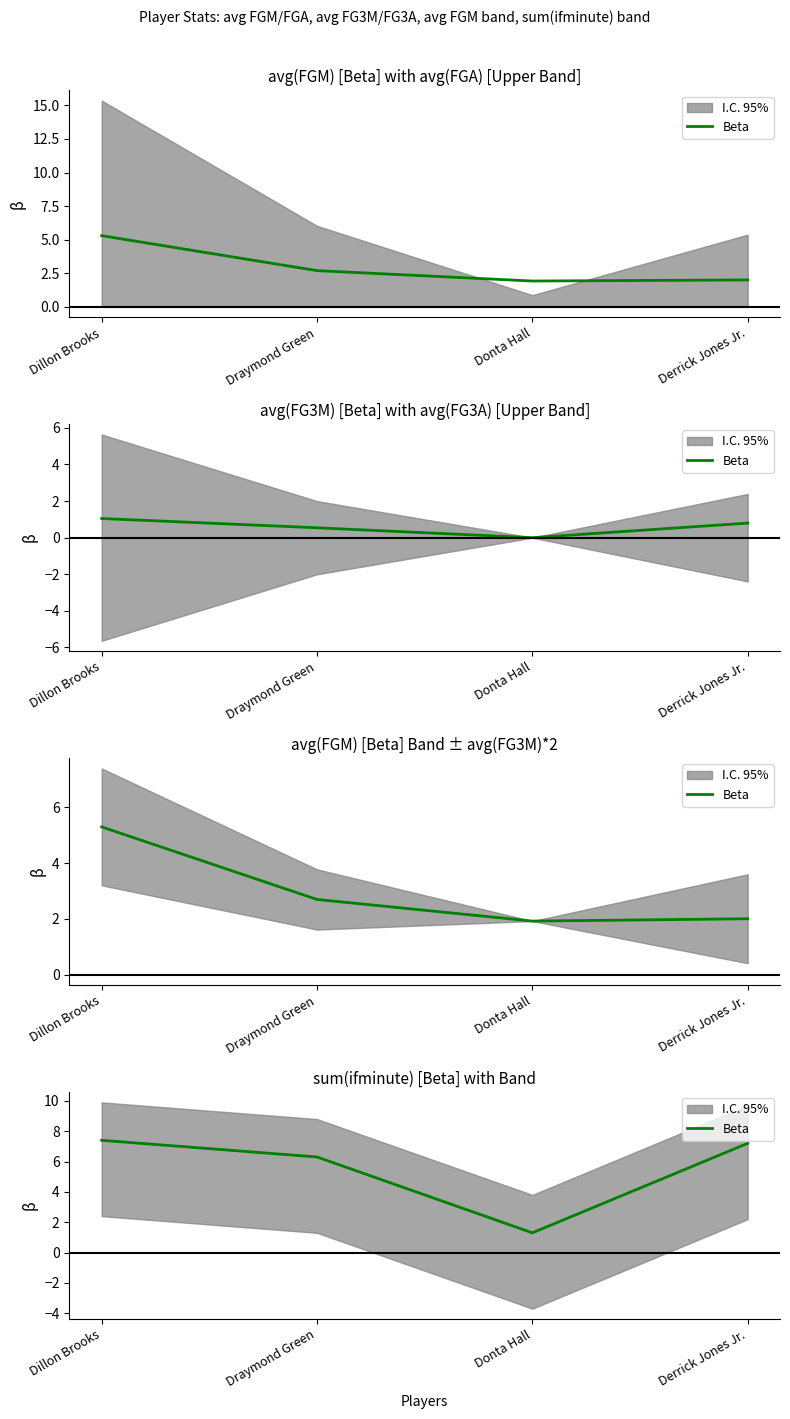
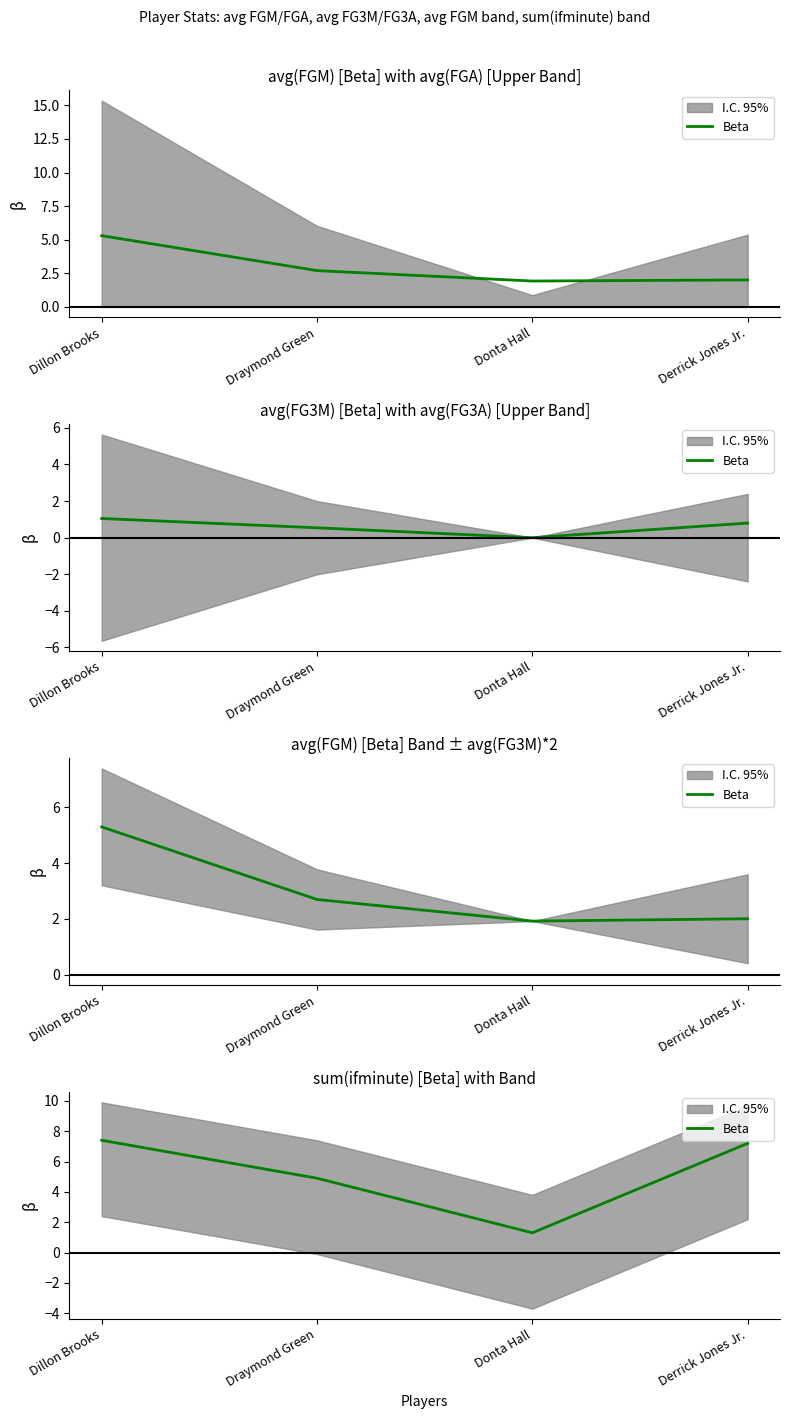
  {
    "avg(FGM) [Beta] with avg(FGA) [Upper Band]": {
      "Beta": {
        "Dillon Brooks": 5.3,
        "Draymond Green": 2.7,
        "Donta Hall": 1.9,
        "Derrick Jones Jr.": 2.0
      },
      "I.C. 95%": {
        "Dillon Brooks": 15.4,
        "Draymond Green": 6.0,
        "Donta Hall": 0.9,
        "Derrick Jones Jr.": 5.4
      }
    },
    "avg(FG3M) [Beta] with avg(FG3A) [Upper Band]": {
      "Beta": {
        "Dillon Brooks": 1.0,
        "Draymond Green": 0.5,
        "Derrick Jones Jr.": 0.8
      }
    },
    "avg(FGM) [Beta] Band ± avg(FG3M)*2": {
      "Beta": {
        "Dillon Brooks": 5.3,
        "Draymond Green": 2.7,
        "Derrick Jones Jr.": 2.0
      }
    },
    "sum(ifminute) [Beta] with Band": {
      "Beta": {
        "Dillon Brooks": 7.4,
-       "Draymond Green": 6.3,
+       "Draymond Green": 4.9,
        "Donta Hall": 1.3,
        "Derrick Jones Jr.": 7.2
      }
    }
  }
